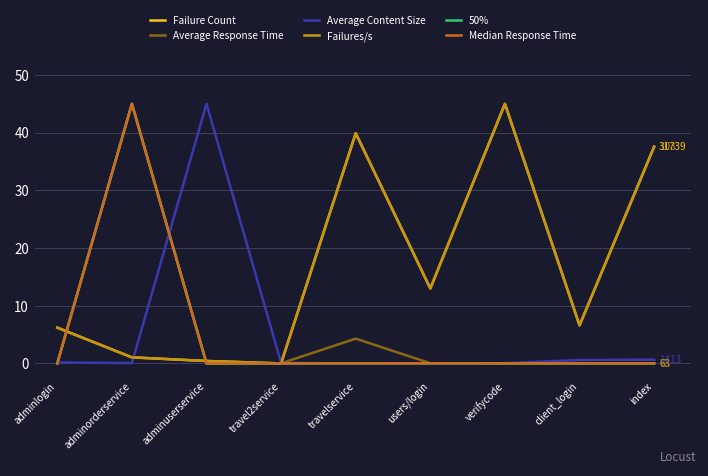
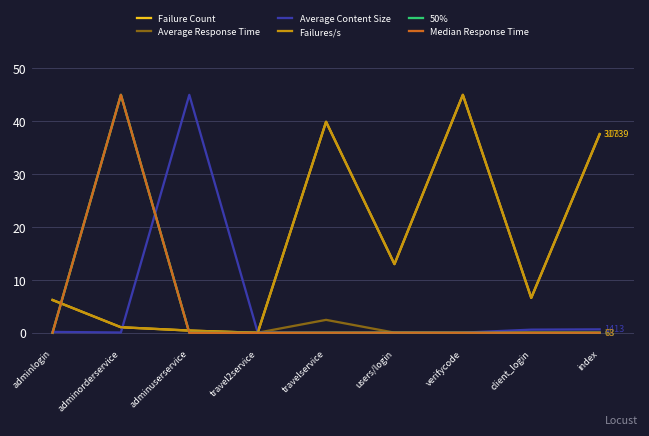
  {
    "Average Response Time": {
-     "travelservice": 4
+     "travelservice": 2
    },
    "Average Content Size": {
      "adminorderservice": 0,
      "adminuserservice": 45,
      "client_login": 1
    }
  }
